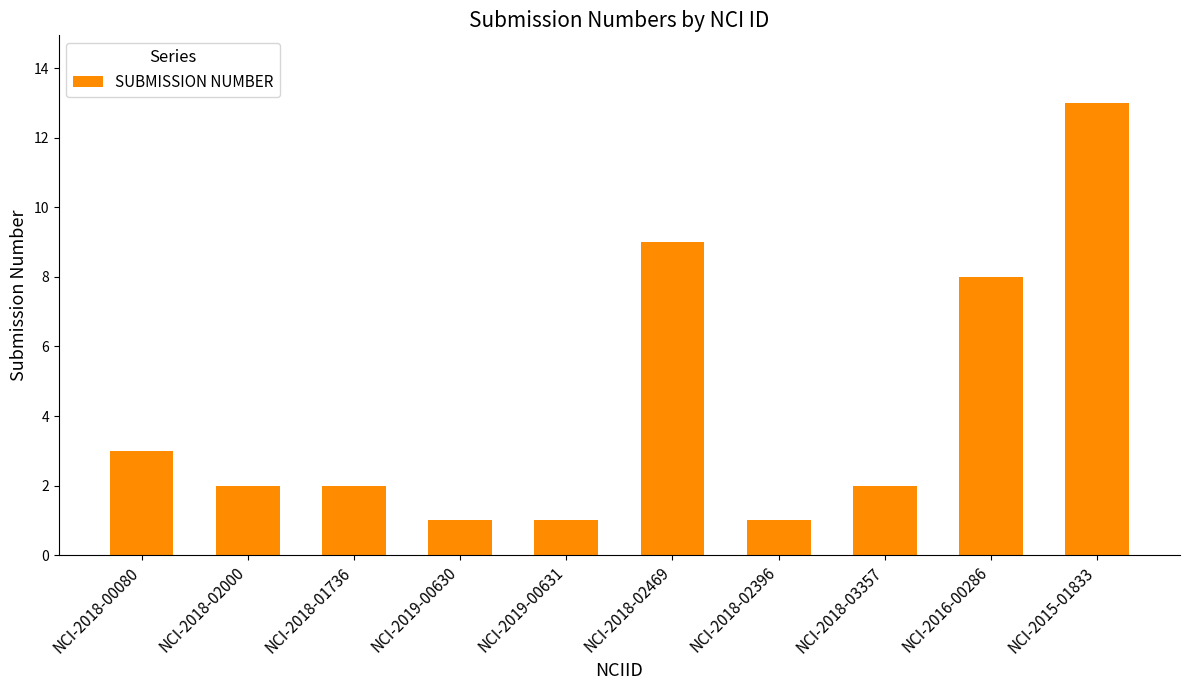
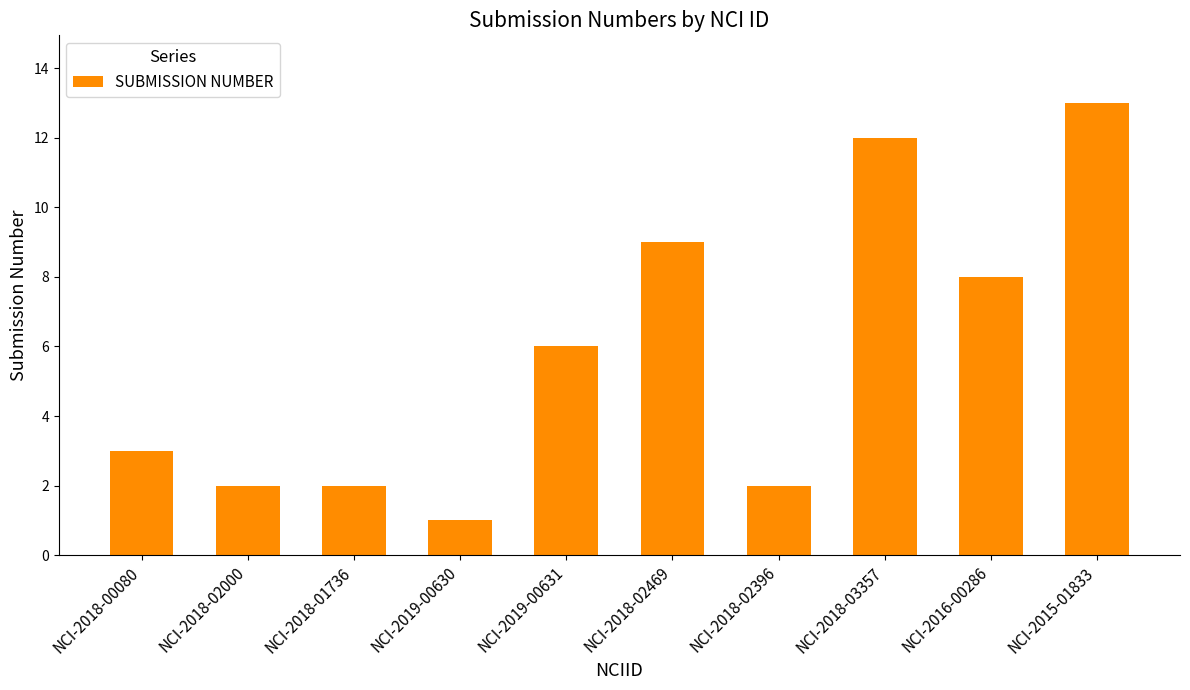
  {
    "NCI-2018-00080": 3,
    "NCI-2018-02000": 2,
    "NCI-2018-01736": 2,
    "NCI-2019-00630": 1,
-   "NCI-2019-00631": 1,
+   "NCI-2019-00631": 6,
    "NCI-2018-02469": 9,
-   "NCI-2018-02396": 1,
-   "NCI-2018-03357": 2,
+   "NCI-2018-02396": 2,
+   "NCI-2018-03357": 12,
    "NCI-2016-00286": 8,
    "NCI-2015-01833": 13
  }
